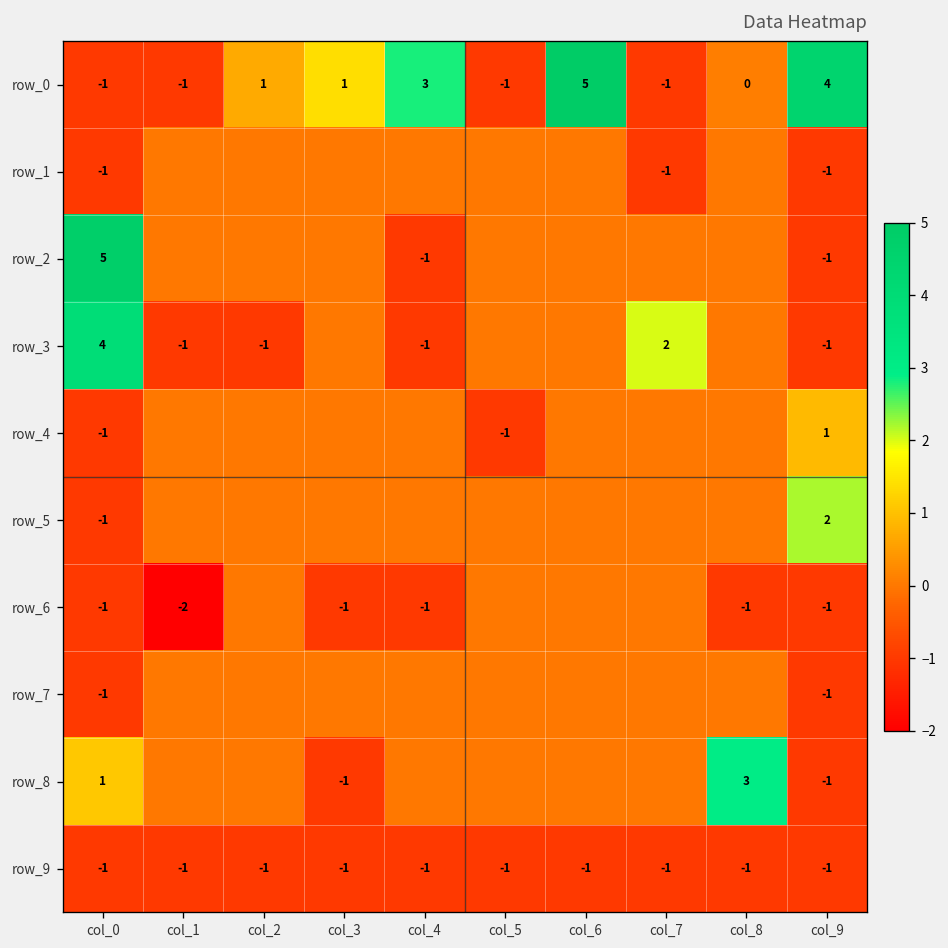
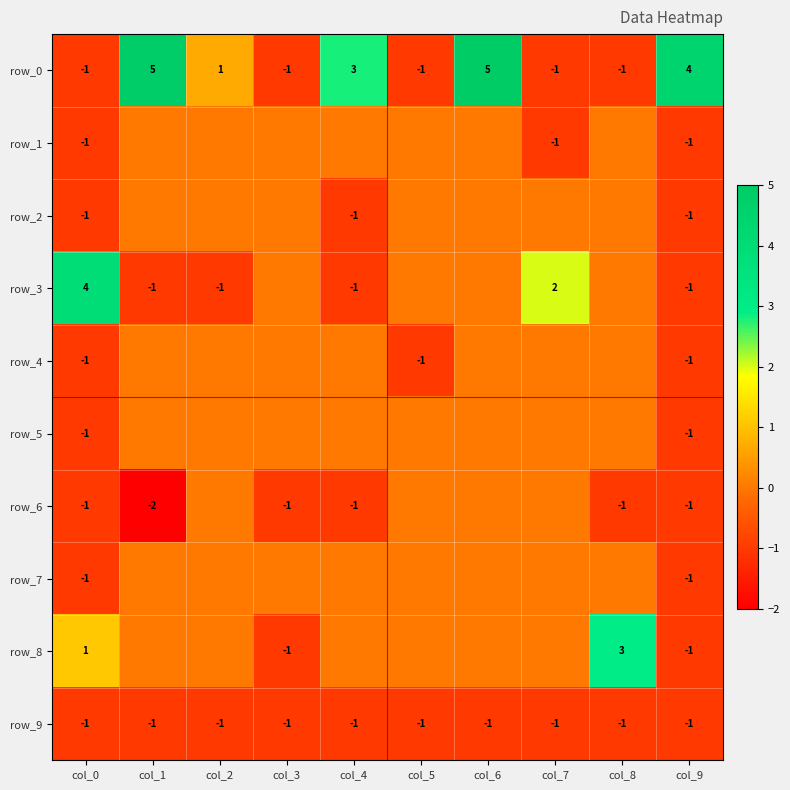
  {
    "row_0": {
      "col_0": -1,
-     "col_1": -1,
+     "col_1": 5,
      "col_2": 1,
-     "col_3": 1,
+     "col_3": -1,
      "col_4": 3,
      "col_5": -1,
      "col_6": 5,
      "col_7": -1,
-     "col_8": 0,
+     "col_8": -1,
      "col_9": 4
    },
    "row_1": {
      "col_0": -1,
      "col_7": -1,
      "col_9": -1
    },
    "row_2": {
-     "col_0": 5,
+     "col_0": -1,
      "col_4": -1,
      "col_9": -1
    },
    "row_3": {
      "col_0": 4,
      "col_1": -1,
      "col_2": -1,
      "col_4": -1,
      "col_7": 2,
      "col_9": -1
    },
    "row_4": {
      "col_0": -1,
      "col_5": -1,
-     "col_9": 1
+     "col_9": -1
    },
    "row_5": {
      "col_0": -1,
-     "col_9": 2
+     "col_9": -1
    },
    "row_6": {
      "col_0": -1,
      "col_1": -2,
      "col_3": -1,
      "col_4": -1,
      "col_8": -1,
      "col_9": -1
    },
    "row_7": {
      "col_0": -1,
      "col_9": -1
    },
    "row_8": {
      "col_0": 1,
      "col_3": -1,
      "col_8": 3,
      "col_9": -1
    },
    "row_9": {
      "col_0": -1,
      "col_1": -1,
      "col_2": -1,
      "col_3": -1,
      "col_4": -1,
      "col_5": -1,
      "col_6": -1,
      "col_7": -1,
      "col_8": -1,
      "col_9": -1
    }
  }
